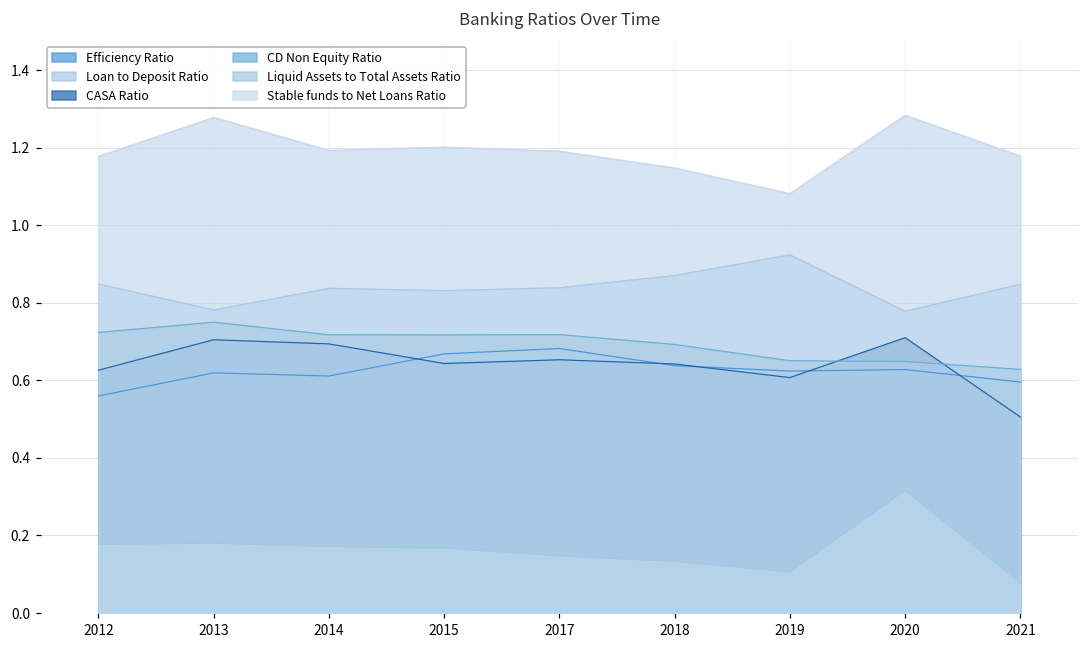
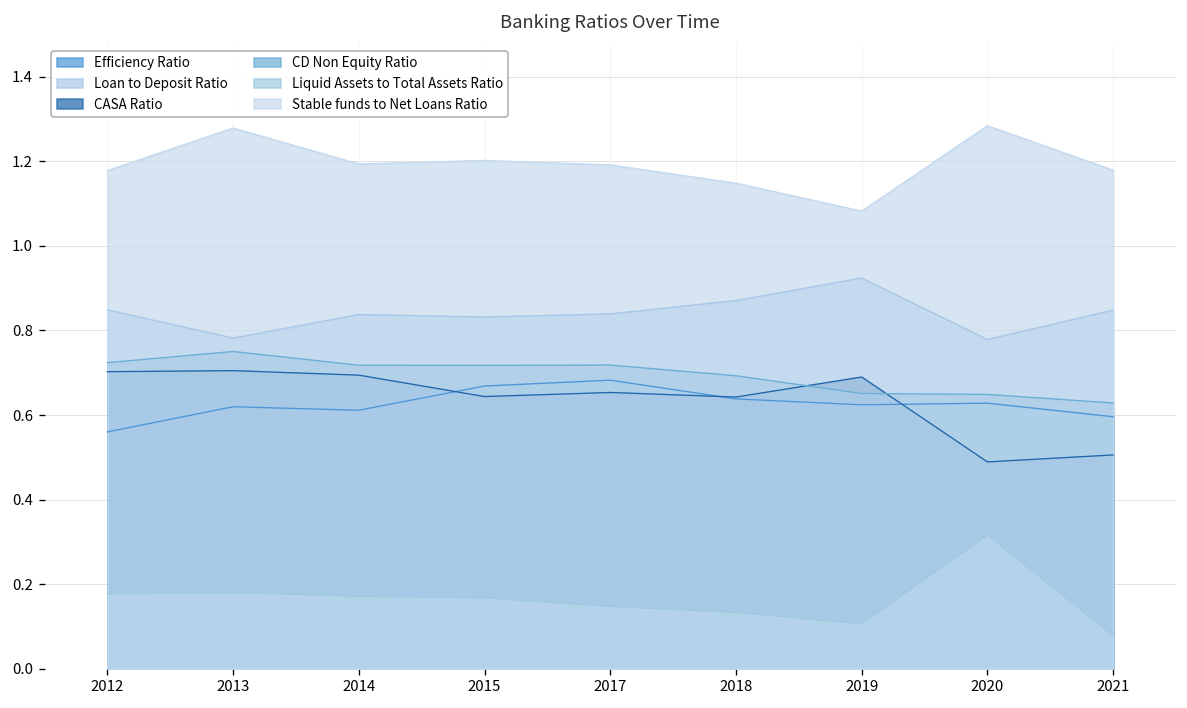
  {
    "CASA Ratio": {
-     "2012": 0.63,
+     "2012": 0.70,
      "2013": 0.70,
      "2014": 0.69,
      "2015": 0.64,
      "2017": 0.65,
-     "2019": 0.61,
-     "2020": 0.71,
+     "2019": 0.69,
+     "2020": 0.49,
      "2021": 0.51
    }
  }
